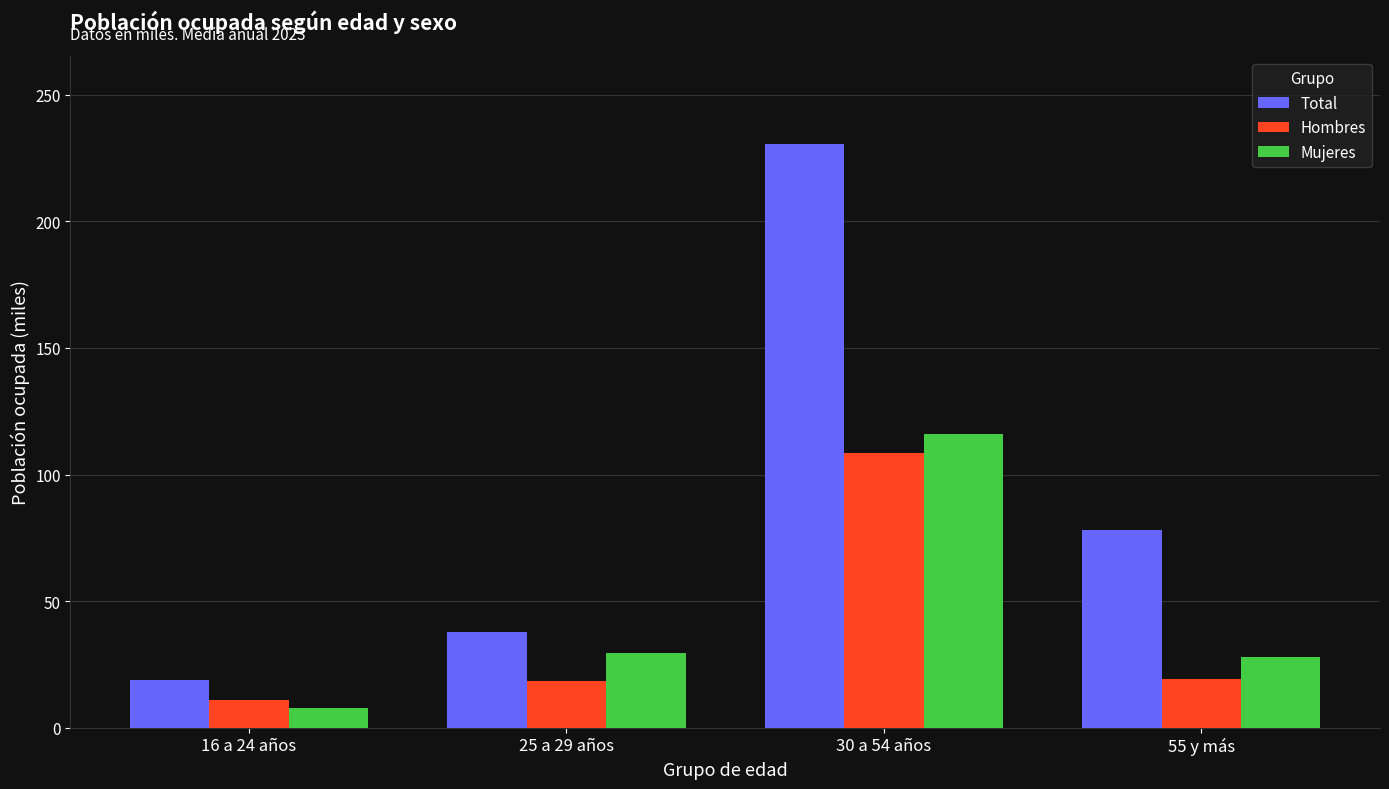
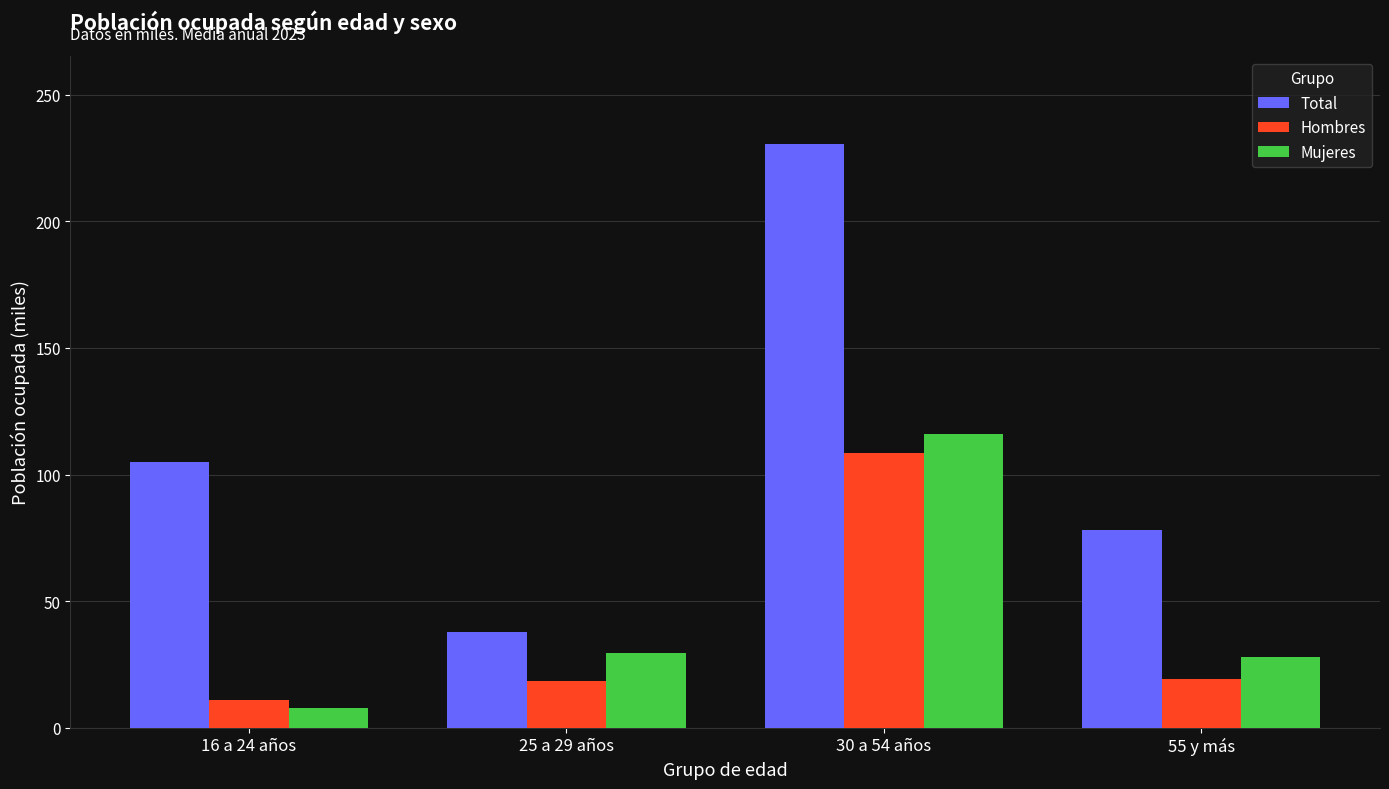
  {
    "Total": {
-     "16 a 24 años": 19,
+     "16 a 24 años": 105,
      "25 a 29 años": 38,
      "30 a 54 años": 231,
      "55 y más": 78
    },
    "Hombres": {
      "16 a 24 años": 11,
      "25 a 29 años": 18,
      "30 a 54 años": 109,
      "55 y más": 19
    },
    "Mujeres": {
      "16 a 24 años": 8,
      "25 a 29 años": 30,
      "30 a 54 años": 116,
      "55 y más": 28
    }
  }
